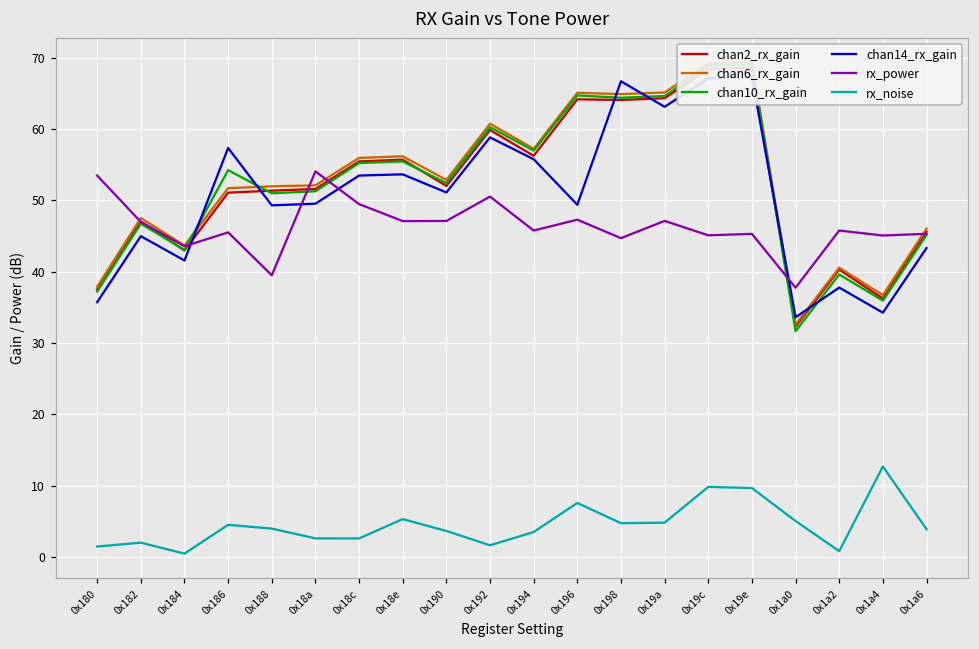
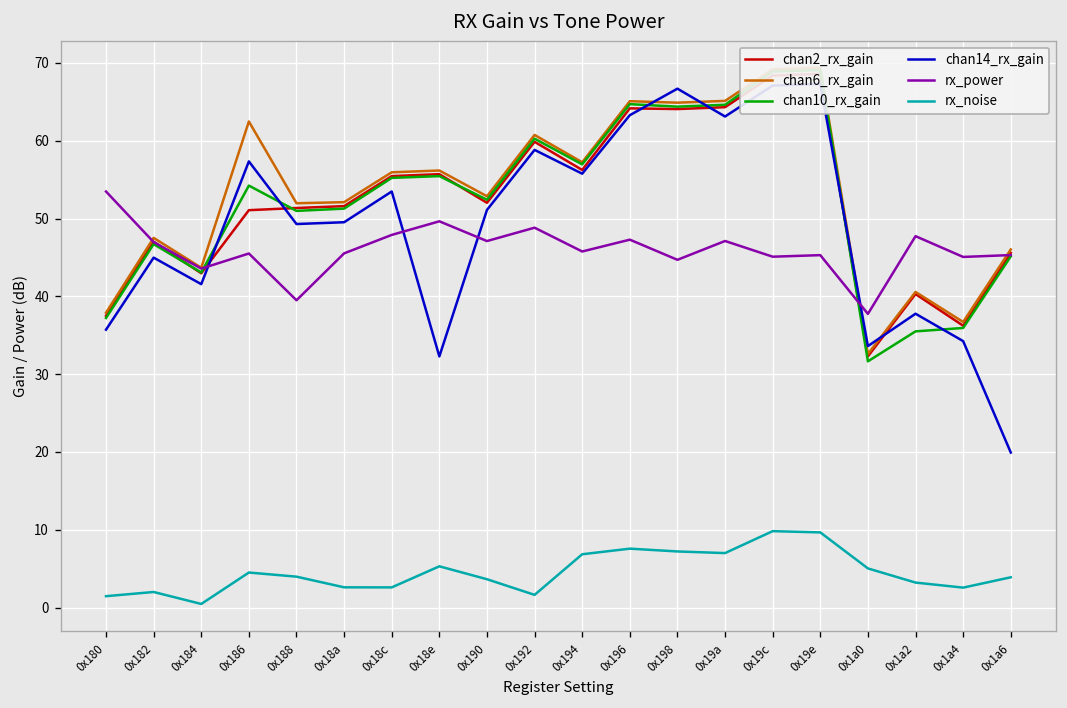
  {
    "chan2_rx_gain": {
      "0x186": 51,
      "0x192": 60,
      "0x194": 56,
      "0x196": 64
    },
    "chan6_rx_gain": {
      "0x182": 48,
-     "0x186": 52,
+     "0x186": 62,
      "0x188": 52,
      "0x18a": 52,
      "0x18c": 56,
      "0x18e": 56,
      "0x190": 53,
      "0x192": 61,
      "0x198": 65,
      "0x19a": 65,
      "0x1a4": 37,
      "0x1a6": 46
    },
    "chan10_rx_gain": {
      "0x186": 54,
      "0x192": 60,
      "0x1a0": 32,
-     "0x1a2": 40
+     "0x1a2": 36
    },
    "chan14_rx_gain": {
      "0x180": 36,
      "0x182": 45,
      "0x184": 42,
      "0x186": 57,
      "0x188": 49,
      "0x18a": 50,
      "0x18c": 53,
-     "0x18e": 54,
+     "0x18e": 32,
      "0x190": 51,
      "0x192": 59,
      "0x194": 56,
-     "0x196": 49,
+     "0x196": 63,
      "0x198": 67,
      "0x19a": 63,
      "0x1a0": 34,
      "0x1a2": 38,
      "0x1a4": 34,
-     "0x1a6": 43
+     "0x1a6": 20
    },
    "rx_power": {
      "0x180": 53,
      "0x186": 46,
      "0x188": 40,
-     "0x18a": 54,
-     "0x18c": 49,
-     "0x18e": 47,
+     "0x18a": 46,
+     "0x18c": 48,
+     "0x18e": 50,
      "0x190": 47,
-     "0x192": 51,
+     "0x192": 49,
      "0x194": 46,
      "0x196": 47,
      "0x198": 45,
      "0x19a": 47,
      "0x19c": 45,
      "0x19e": 45,
      "0x1a0": 38,
-     "0x1a2": 46,
+     "0x1a2": 48,
      "0x1a4": 45
    },
    "rx_noise": {
      "0x180": 1,
      "0x182": 2,
      "0x184": 0,
      "0x186": 5,
      "0x188": 4,
      "0x18a": 3,
      "0x18c": 3,
      "0x18e": 5,
      "0x190": 4,
      "0x192": 2,
-     "0x194": 3,
+     "0x194": 7,
      "0x196": 8,
-     "0x198": 5,
-     "0x19a": 5,
+     "0x198": 7,
+     "0x19a": 7,
      "0x19c": 10,
      "0x19e": 10,
      "0x1a0": 5,
-     "0x1a2": 1,
-     "0x1a4": 13,
+     "0x1a2": 3,
+     "0x1a4": 3,
      "0x1a6": 4
    }
  }
